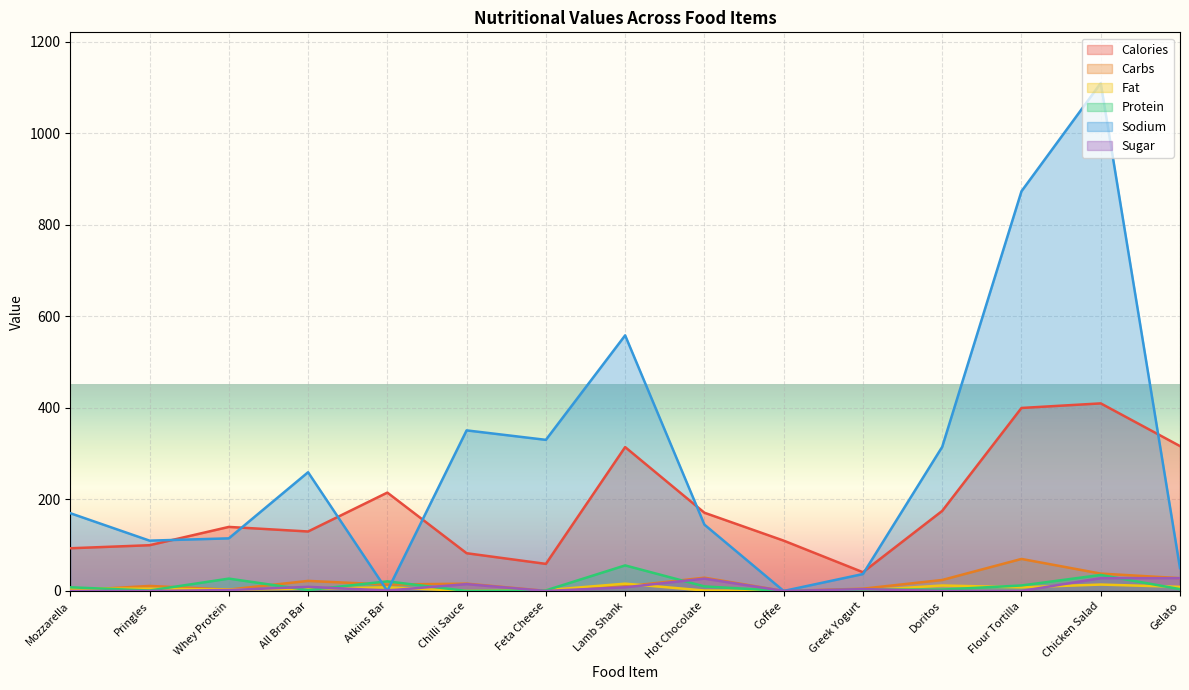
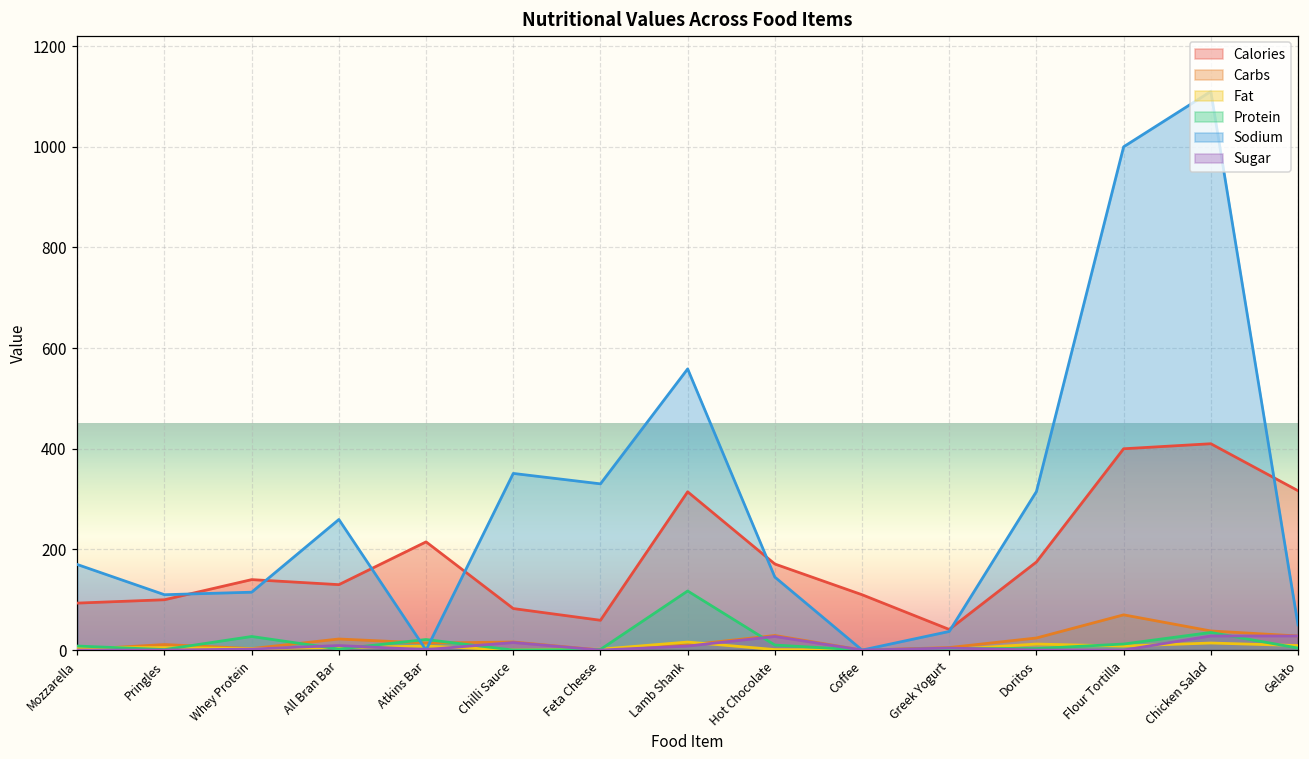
  {
    "Protein": {
      "Whey Protein": 30,
      "Atkins Bar": 20,
-     "Lamb Shank": 60,
+     "Lamb Shank": 120,
      "Hot Chocolate": 10
    },
    "Sodium": {
      "Mozzarella": 170,
      "Pringles": 110,
      "Whey Protein": 120,
      "All Bran Bar": 260,
      "Chilli Sauce": 350,
      "Feta Cheese": 330,
      "Lamb Shank": 560,
      "Hot Chocolate": 150,
      "Doritos": 320,
-     "Flour Tortilla": 870,
+     "Flour Tortilla": 1000,
      "Gelato": 50
    },
    "Sugar": {
      "Flour Tortilla": 0,
      "Chicken Salad": 30
    }
  }
